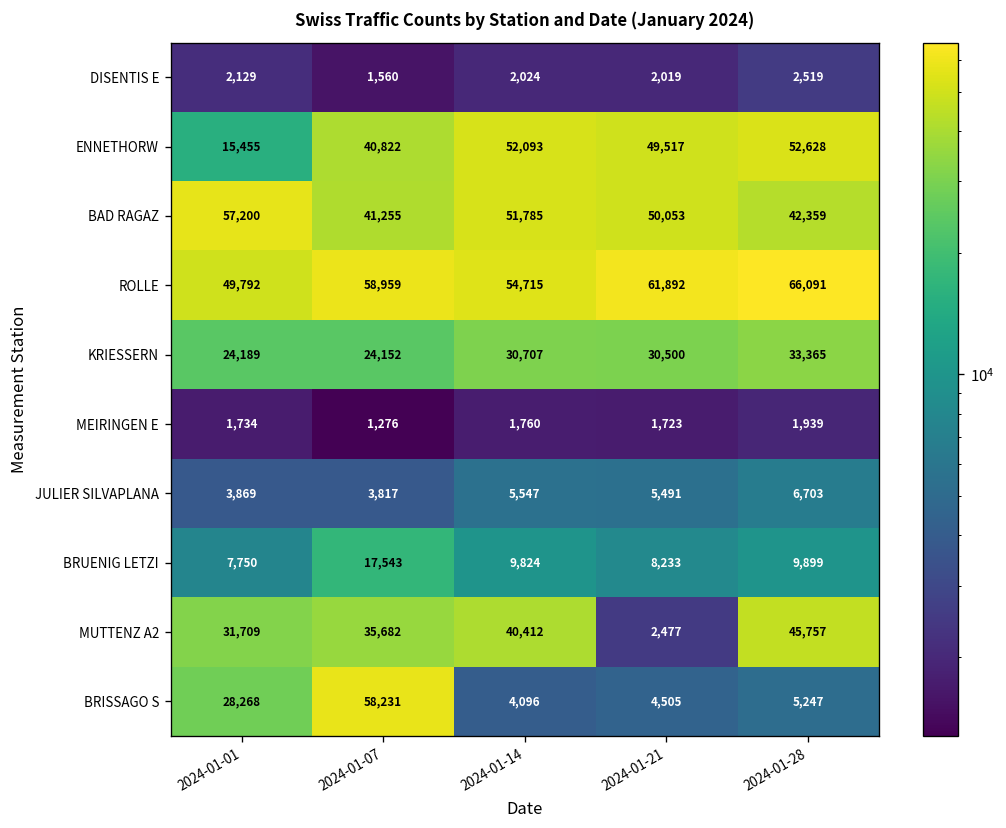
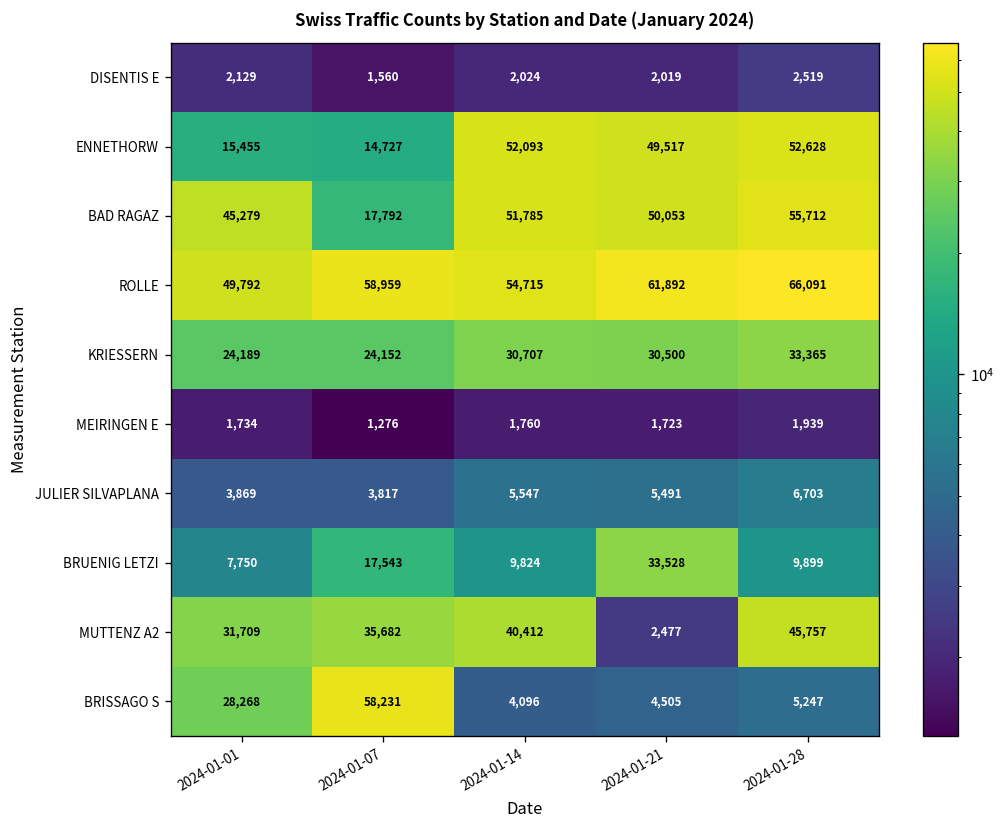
  {
    "DISENTIS E": {
      "2024-01-01": "2,129",
      "2024-01-07": "1,560",
      "2024-01-14": "2,024",
      "2024-01-21": "2,019",
      "2024-01-28": "2,519"
    },
    "ENNETHORW": {
      "2024-01-01": "15,455",
-     "2024-01-07": "40,822",
+     "2024-01-07": "14,727",
      "2024-01-14": "52,093",
      "2024-01-21": "49,517",
      "2024-01-28": "52,628"
    },
    "BAD RAGAZ": {
-     "2024-01-01": "57,200",
-     "2024-01-07": "41,255",
+     "2024-01-01": "45,279",
+     "2024-01-07": "17,792",
      "2024-01-14": "51,785",
      "2024-01-21": "50,053",
-     "2024-01-28": "42,359"
+     "2024-01-28": "55,712"
    },
    "ROLLE": {
      "2024-01-01": "49,792",
      "2024-01-07": "58,959",
      "2024-01-14": "54,715",
      "2024-01-21": "61,892",
      "2024-01-28": "66,091"
    },
    "KRIESSERN": {
      "2024-01-01": "24,189",
      "2024-01-07": "24,152",
      "2024-01-14": "30,707",
      "2024-01-21": "30,500",
      "2024-01-28": "33,365"
    },
    "MEIRINGEN E": {
      "2024-01-01": "1,734",
      "2024-01-07": "1,276",
      "2024-01-14": "1,760",
      "2024-01-21": "1,723",
      "2024-01-28": "1,939"
    },
    "JULIER SILVAPLANA": {
      "2024-01-01": "3,869",
      "2024-01-07": "3,817",
      "2024-01-14": "5,547",
      "2024-01-21": "5,491",
      "2024-01-28": "6,703"
    },
    "BRUENIG LETZI": {
      "2024-01-01": "7,750",
      "2024-01-07": "17,543",
      "2024-01-14": "9,824",
-     "2024-01-21": "8,233",
+     "2024-01-21": "33,528",
      "2024-01-28": "9,899"
    },
    "MUTTENZ A2": {
      "2024-01-01": "31,709",
      "2024-01-07": "35,682",
      "2024-01-14": "40,412",
      "2024-01-21": "2,477",
      "2024-01-28": "45,757"
    },
    "BRISSAGO S": {
      "2024-01-01": "28,268",
      "2024-01-07": "58,231",
      "2024-01-14": "4,096",
      "2024-01-21": "4,505",
      "2024-01-28": "5,247"
    }
  }
